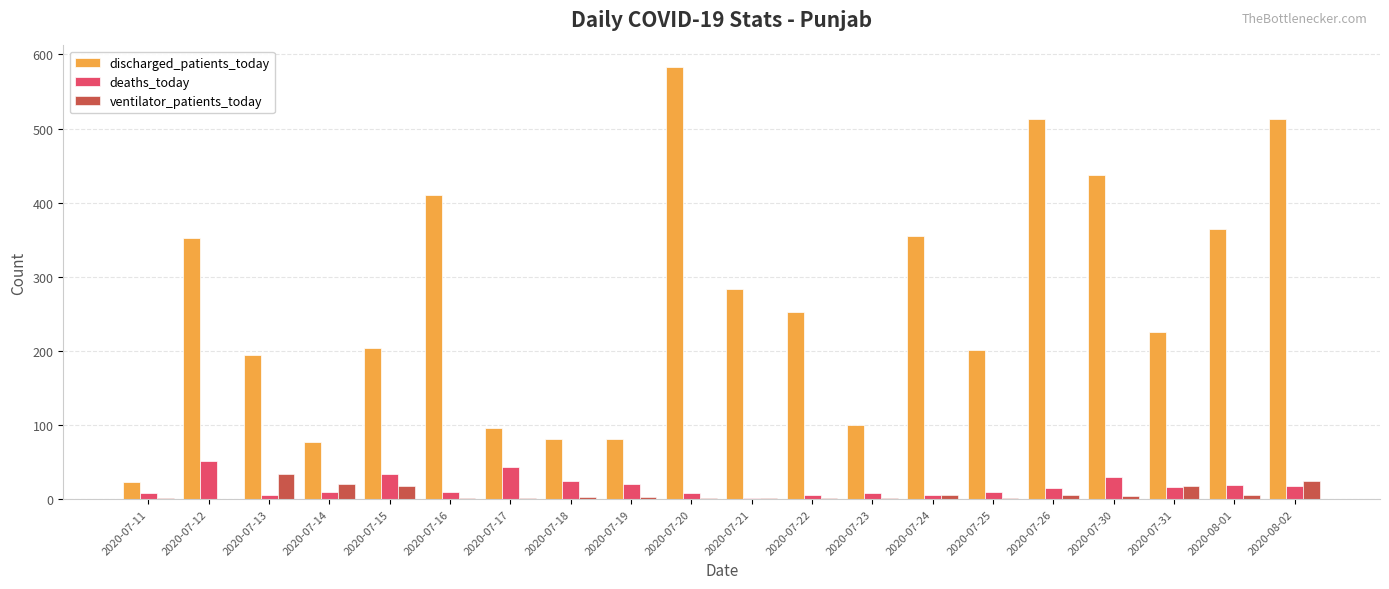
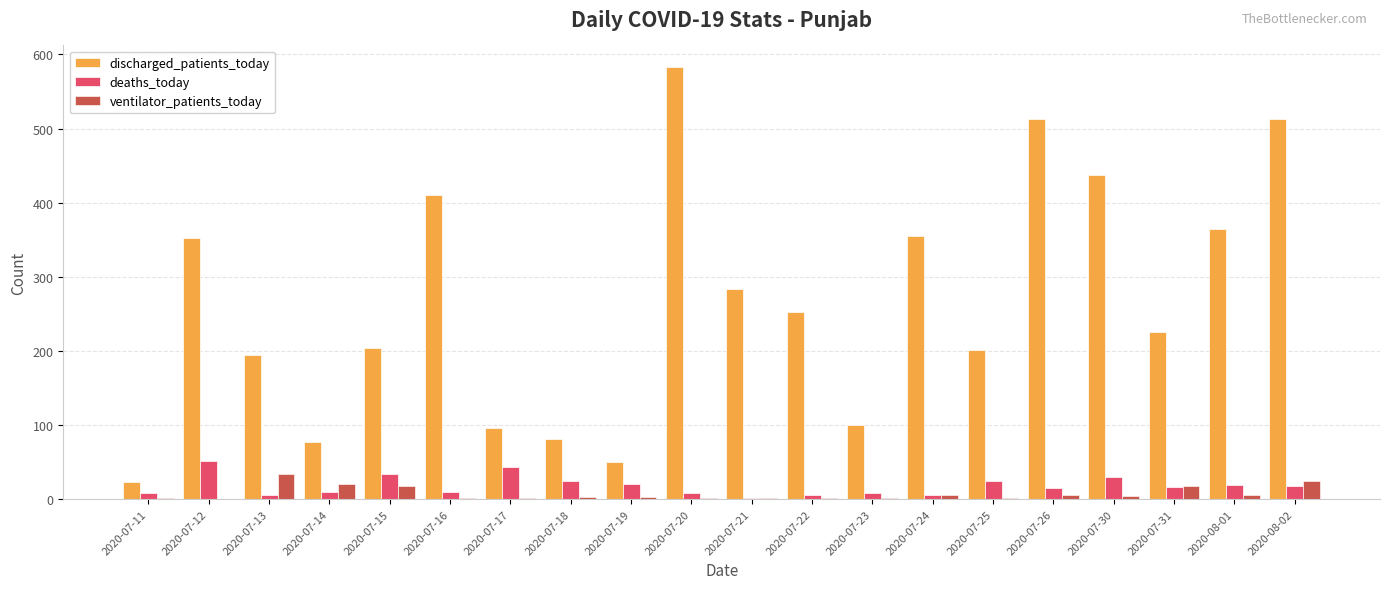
  {
    "discharged_patients_today": {
      "2020-07-11": 20,
      "2020-07-12": 350,
      "2020-07-13": 190,
      "2020-07-14": 80,
      "2020-07-15": 200,
      "2020-07-16": 410,
      "2020-07-17": 100,
      "2020-07-18": 80,
-     "2020-07-19": 80,
+     "2020-07-19": 50,
      "2020-07-20": 580,
      "2020-07-21": 280,
      "2020-07-22": 250,
      "2020-07-23": 100,
      "2020-07-24": 360,
      "2020-07-25": 200,
      "2020-07-26": 510,
      "2020-07-30": 440,
      "2020-07-31": 230,
      "2020-08-01": 360,
      "2020-08-02": 510
    },
    "deaths_today": {
      "2020-07-11": 10,
      "2020-07-12": 50,
      "2020-07-13": 10,
      "2020-07-14": 10,
      "2020-07-15": 30,
      "2020-07-16": 10,
      "2020-07-17": 40,
      "2020-07-18": 20,
      "2020-07-19": 20,
      "2020-07-20": 10,
      "2020-07-22": 10,
      "2020-07-23": 10,
      "2020-07-24": 10,
-     "2020-07-25": 10,
+     "2020-07-25": 30,
      "2020-07-26": 20,
      "2020-07-30": 30,
      "2020-07-31": 20,
      "2020-08-01": 20,
      "2020-08-02": 20
    },
    "ventilator_patients_today": {
      "2020-07-12": 0,
      "2020-07-13": 30,
      "2020-07-14": 20,
      "2020-07-15": 20,
      "2020-07-24": 10,
      "2020-07-26": 10,
      "2020-07-30": 0,
      "2020-07-31": 20,
      "2020-08-01": 10,
      "2020-08-02": 20
    }
  }
